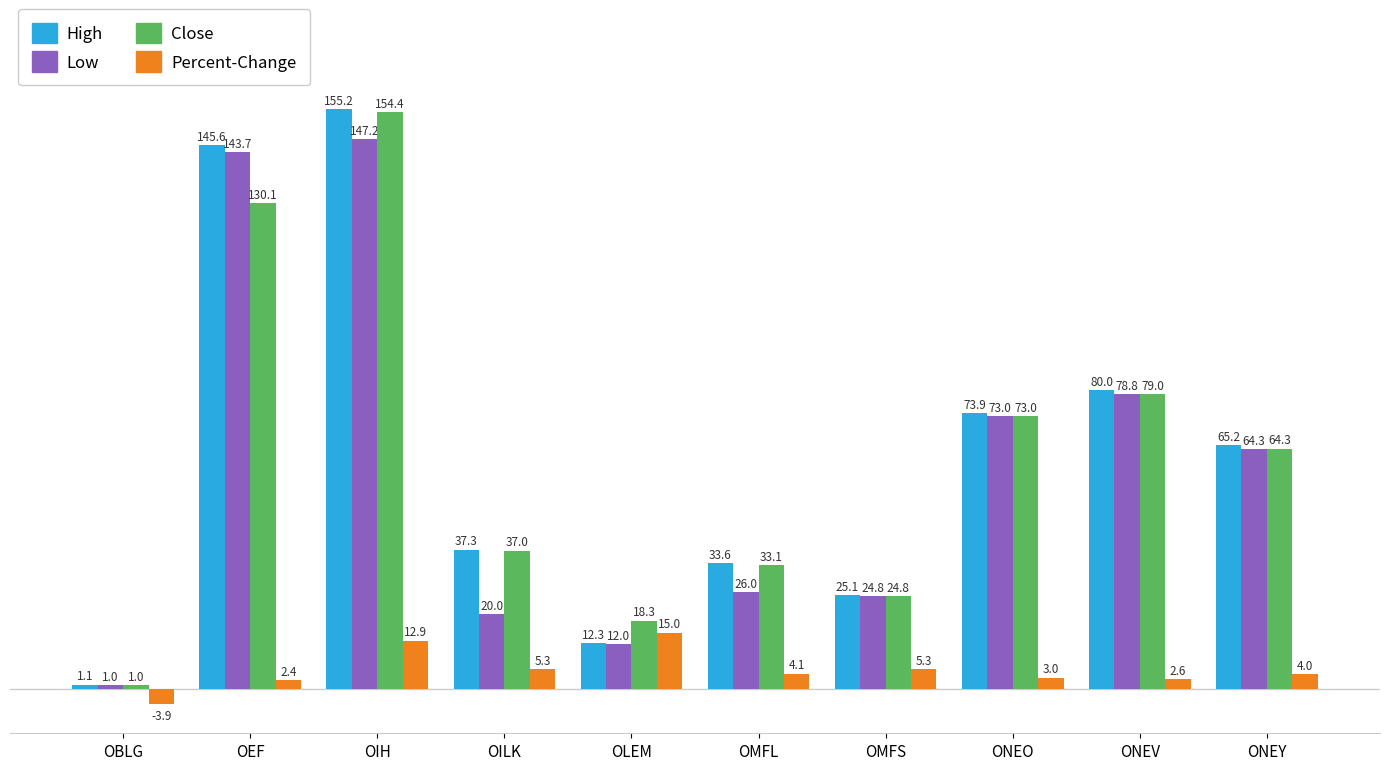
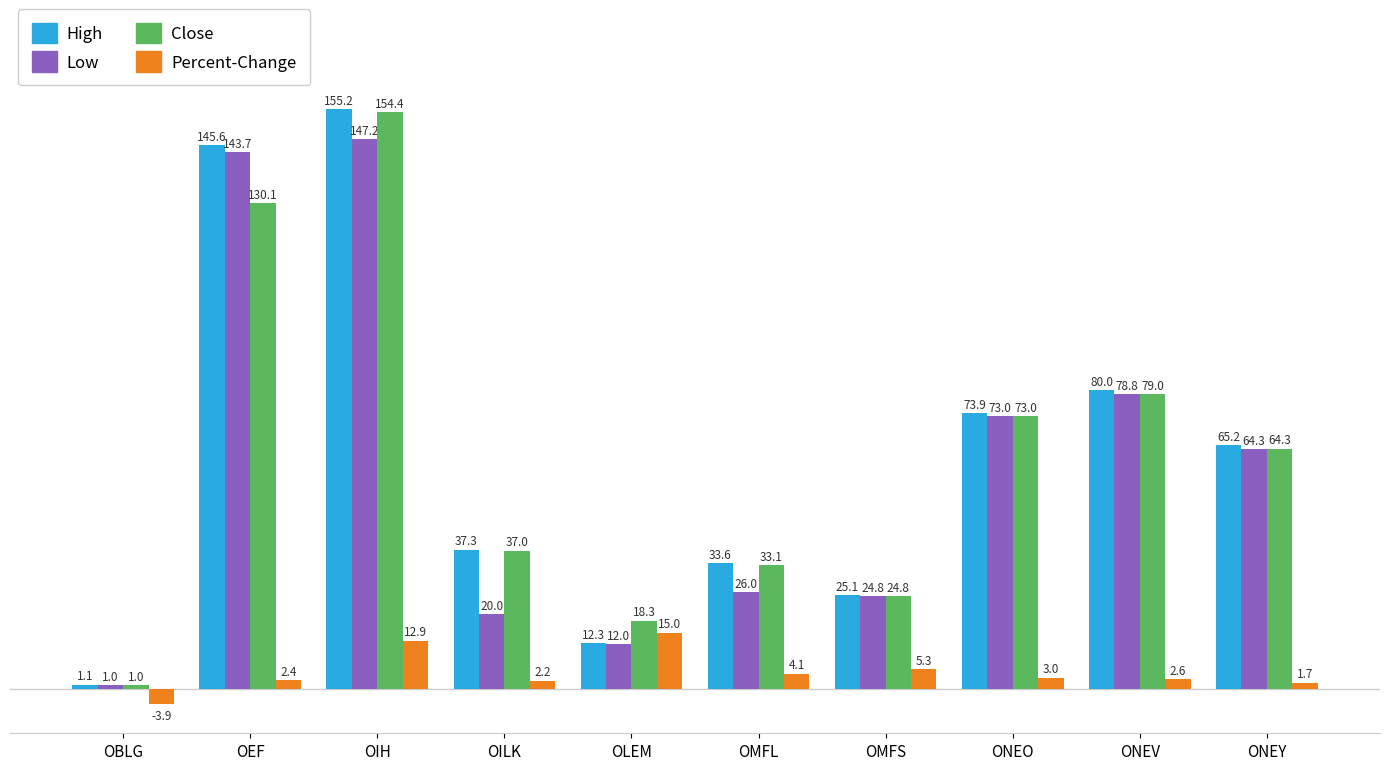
  {
    "High": {
      "OBLG": 1.1,
      "OEF": 145.6,
      "OIH": 155.2,
      "OILK": 37.3,
      "OLEM": 12.3,
      "OMFL": 33.6,
      "OMFS": 25.1,
      "ONEO": 73.9,
      "ONEV": 80.0,
      "ONEY": 65.2
    },
    "Low": {
      "OBLG": 1.0,
      "OEF": 143.7,
      "OIH": 147.2,
      "OILK": 20.0,
      "OLEM": 12.0,
      "OMFL": 26.0,
      "OMFS": 24.8,
      "ONEO": 73.0,
      "ONEV": 78.8,
      "ONEY": 64.3
    },
    "Close": {
      "OBLG": 1.0,
      "OEF": 130.1,
      "OIH": 154.4,
      "OILK": 37.0,
      "OLEM": 18.3,
      "OMFL": 33.1,
      "OMFS": 24.8,
      "ONEO": 73.0,
      "ONEV": 79.0,
      "ONEY": 64.3
    },
    "Percent-Change": {
      "OBLG": -3.9,
      "OEF": 2.4,
      "OIH": 12.9,
-     "OILK": 5.3,
+     "OILK": 2.2,
      "OLEM": 15.0,
      "OMFL": 4.1,
      "OMFS": 5.3,
      "ONEO": 3.0,
      "ONEV": 2.6,
-     "ONEY": 4.0
+     "ONEY": 1.7
    }
  }
